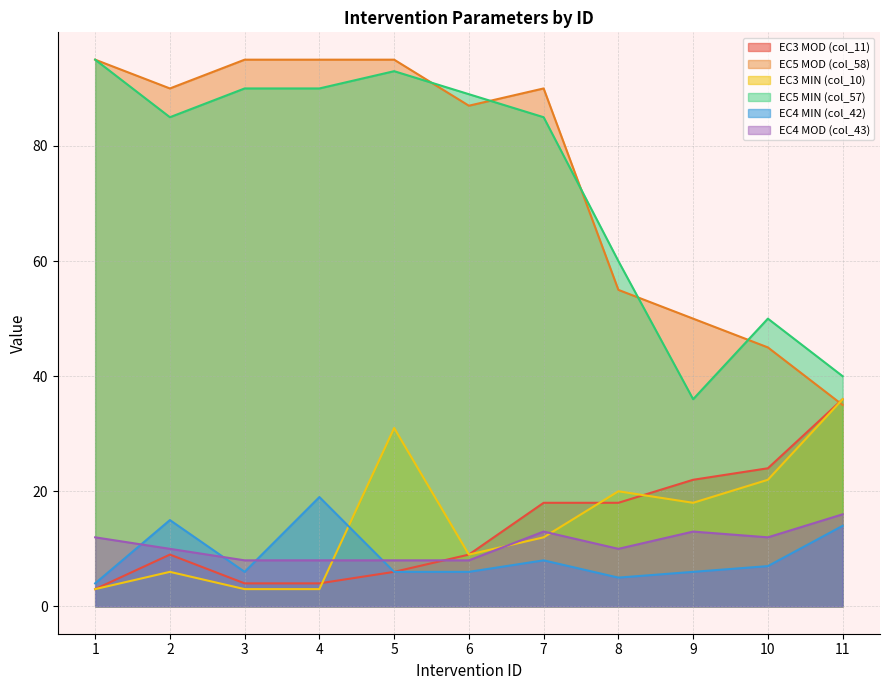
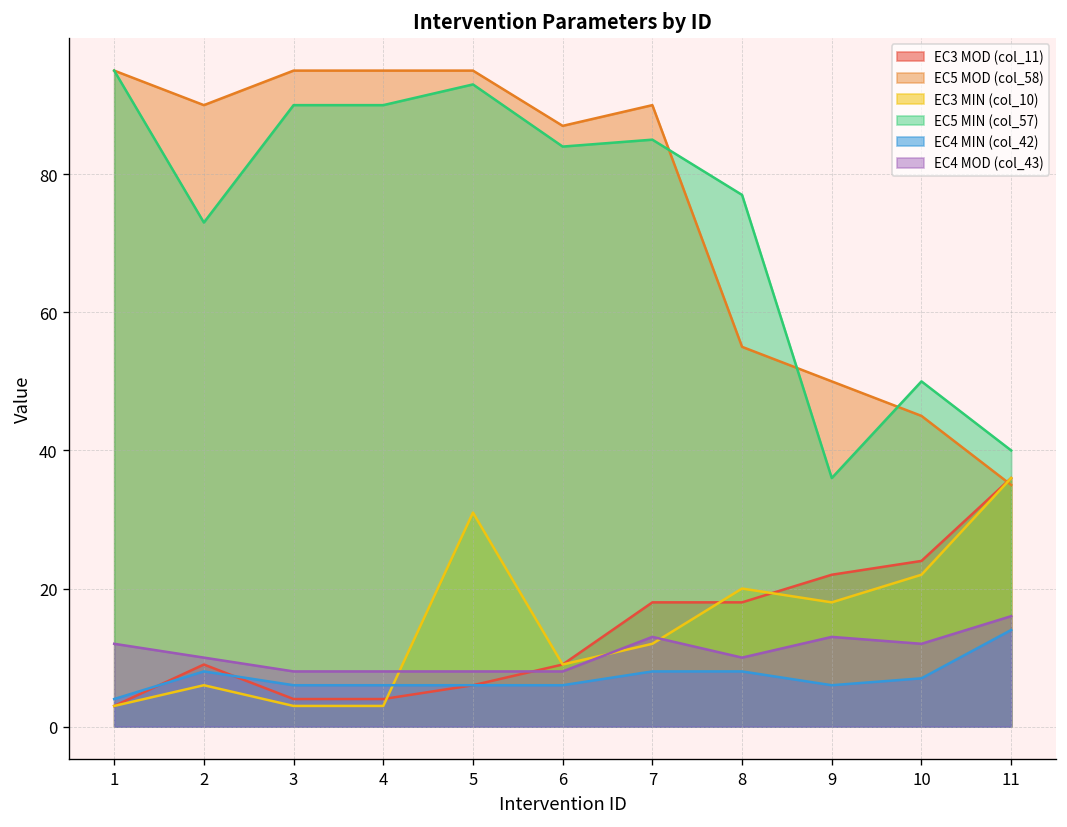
  {
    "EC3 MIN (col_10)": {
      "2": 6,
      "3": 3,
      "4": 3,
      "5": 31,
      "7": 12,
      "8": 20,
      "9": 18,
      "10": 22
    },
    "EC5 MIN (col_57)": {
-     "2": 85,
+     "2": 73,
      "3": 90,
      "4": 90,
      "5": 93,
-     "6": 89,
+     "6": 84,
      "7": 85,
-     "8": 60,
+     "8": 77,
      "9": 36,
      "10": 50,
      "11": 40
    },
    "EC4 MIN (col_42)": {
      "1": 4,
-     "2": 15,
+     "2": 8,
      "3": 6,
-     "4": 19,
+     "4": 6,
      "6": 6,
      "7": 8,
-     "8": 5,
+     "8": 8,
      "9": 6,
      "10": 7,
      "11": 14
    },
    "EC4 MOD (col_43)": {
      "1": 12,
      "2": 10,
      "3": 8,
      "4": 8,
      "5": 8,
      "6": 8,
      "7": 13,
      "8": 10,
      "9": 13,
      "10": 12,
      "11": 16
    }
  }
